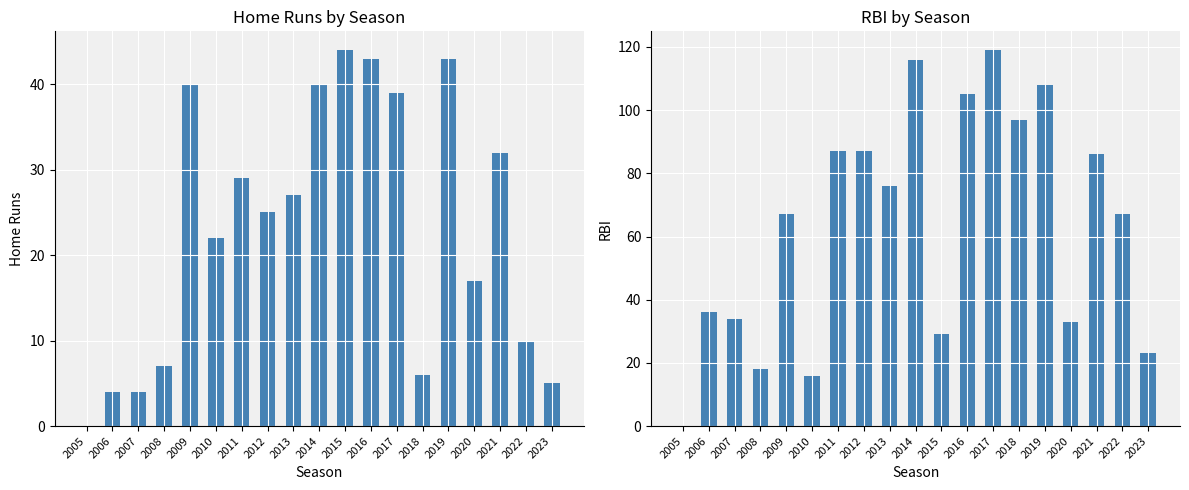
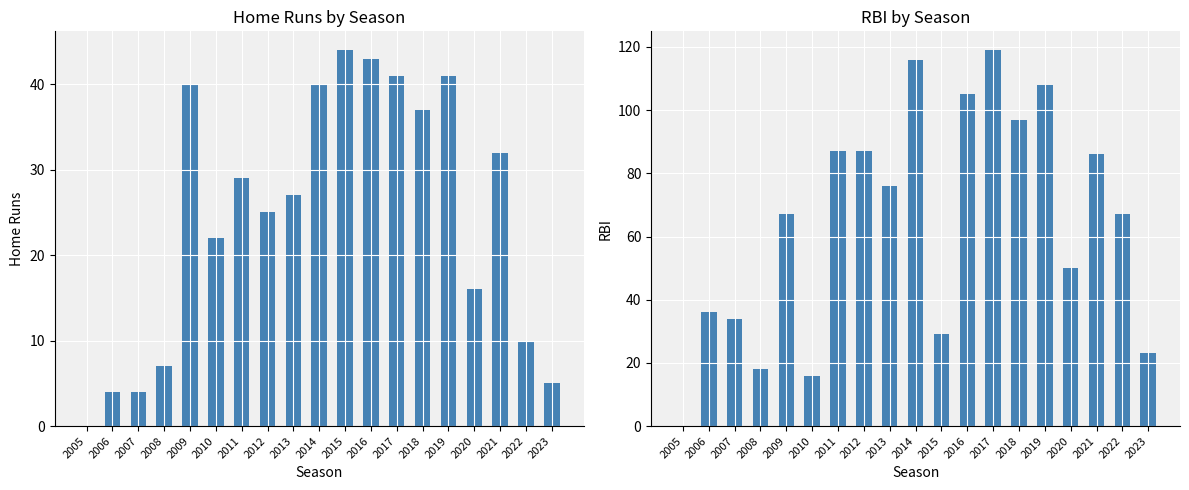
  {
    "Home Runs by Season": {
      "2005": 0,
      "2006": 4,
      "2007": 4,
      "2008": 7,
      "2009": 40,
      "2010": 22,
      "2011": 29,
      "2012": 25,
      "2013": 27,
      "2014": 40,
      "2015": 44,
      "2016": 43,
-     "2017": 39,
-     "2018": 6,
-     "2019": 43,
-     "2020": 17,
+     "2017": 41,
+     "2018": 37,
+     "2019": 41,
+     "2020": 16,
      "2021": 32,
      "2022": 10,
      "2023": 5
    },
    "RBI by Season": {
      "2005": 0,
      "2006": 36,
      "2007": 34,
      "2008": 18,
      "2009": 67,
      "2010": 16,
      "2011": 87,
      "2012": 87,
      "2013": 76,
      "2014": 116,
      "2015": 29,
      "2016": 105,
      "2017": 119,
      "2018": 97,
      "2019": 108,
-     "2020": 33,
+     "2020": 50,
      "2021": 86,
      "2022": 67,
      "2023": 23
    }
  }
